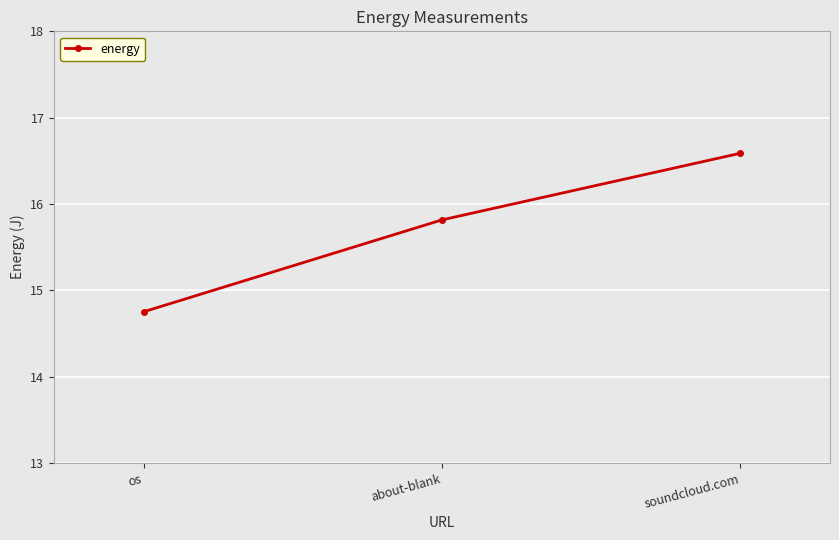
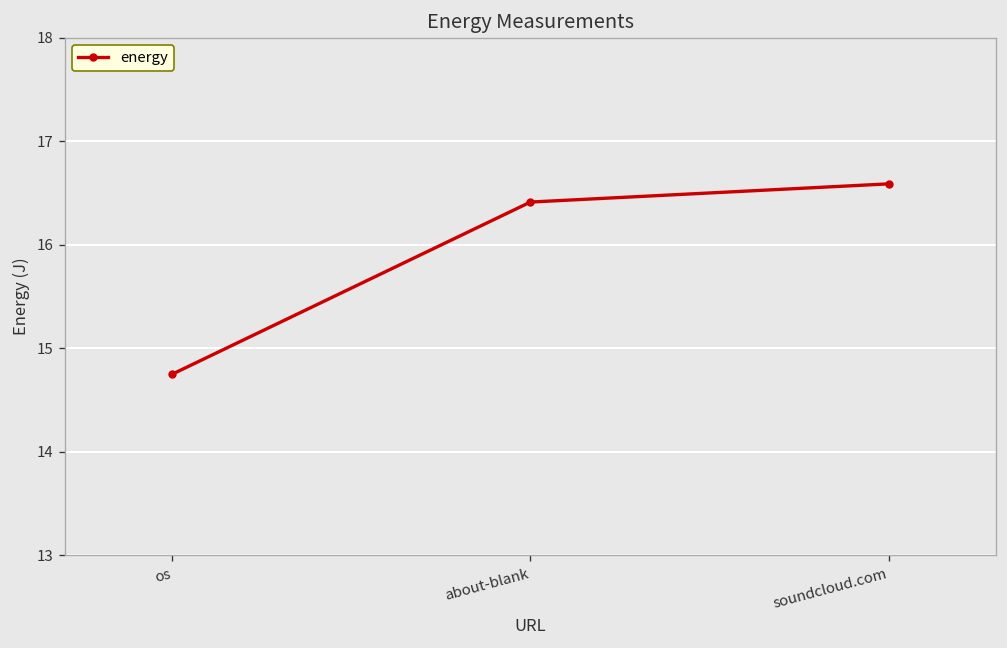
  {
    "os": 14.8,
-   "about-blank": 15.8,
+   "about-blank": 16.4,
    "soundcloud.com": 16.6
  }
